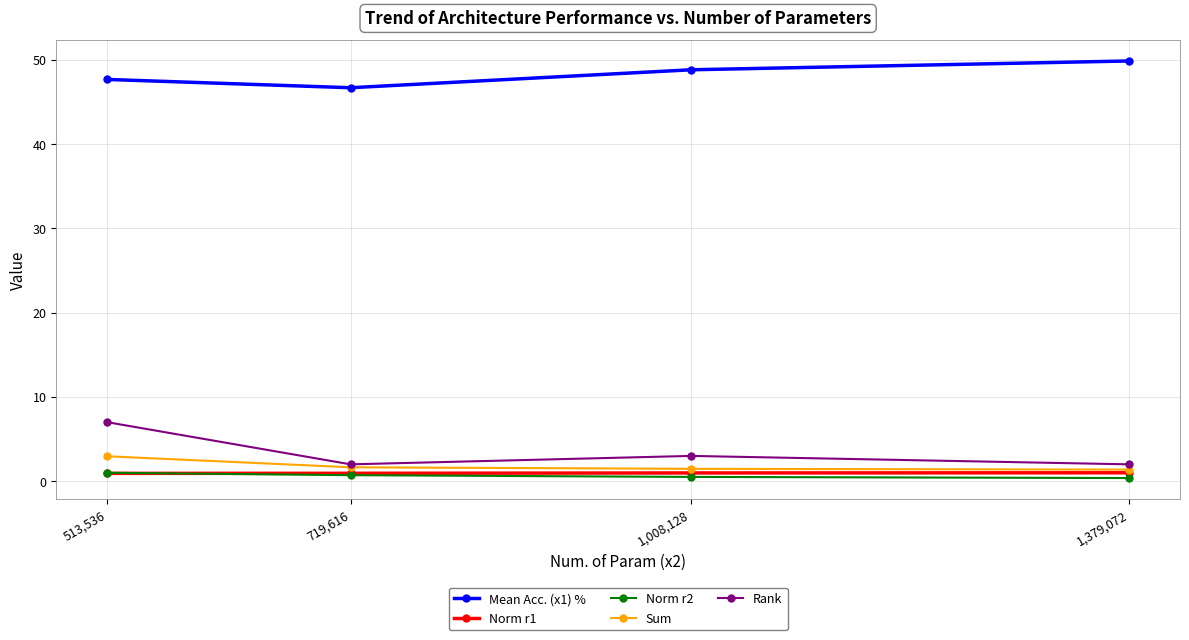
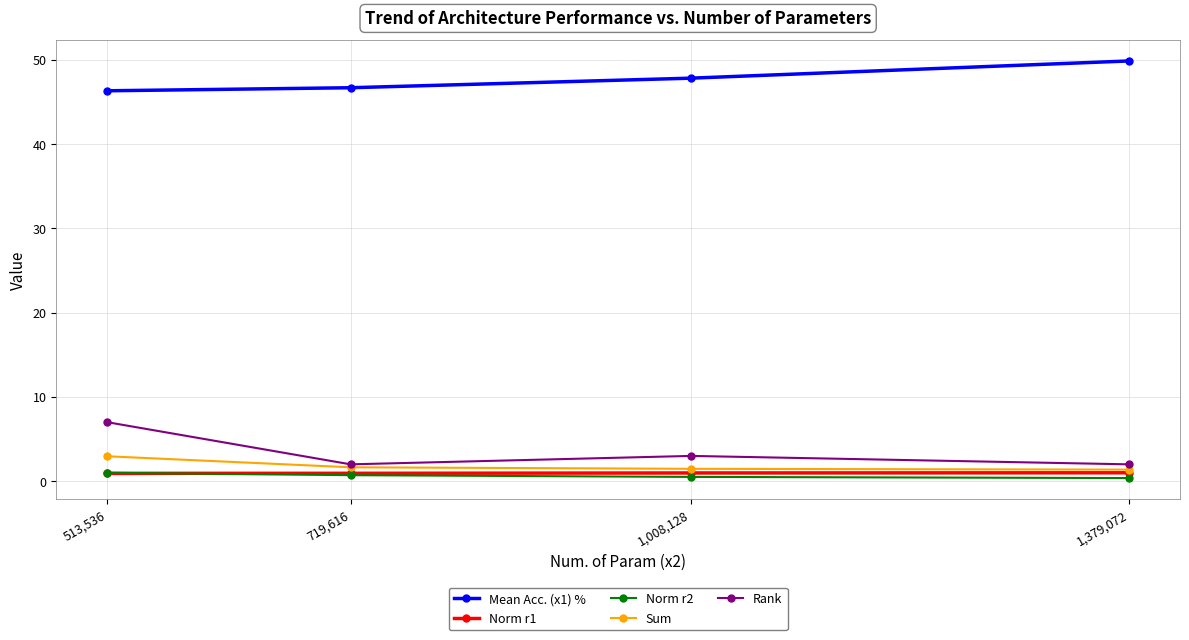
  {
    "Mean Acc. (x1) %": {
-     "513,536": 48,
+     "513,536": 46,
      "719,616": 47,
-     "1,008,128": 49,
+     "1,008,128": 48,
      "1,379,072": 50
    },
    "Norm r1": {
      "1,008,128": 1,
      "1,379,072": 1
    },
    "Norm r2": {
      "1,008,128": 1,
      "1,379,072": 0
    },
    "Sum": {
      "513,536": 3,
      "719,616": 2,
      "1,008,128": 1,
      "1,379,072": 1
    },
    "Rank": {
      "513,536": 7,
      "719,616": 2,
      "1,008,128": 3,
      "1,379,072": 2
    }
  }
